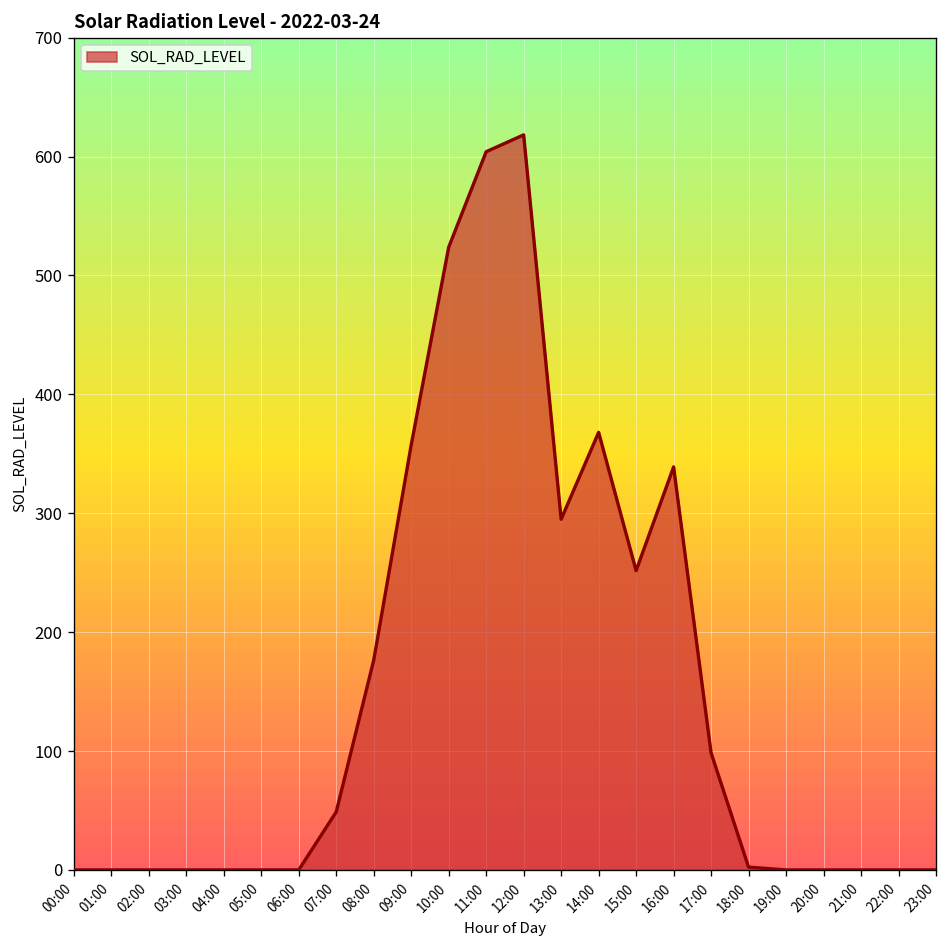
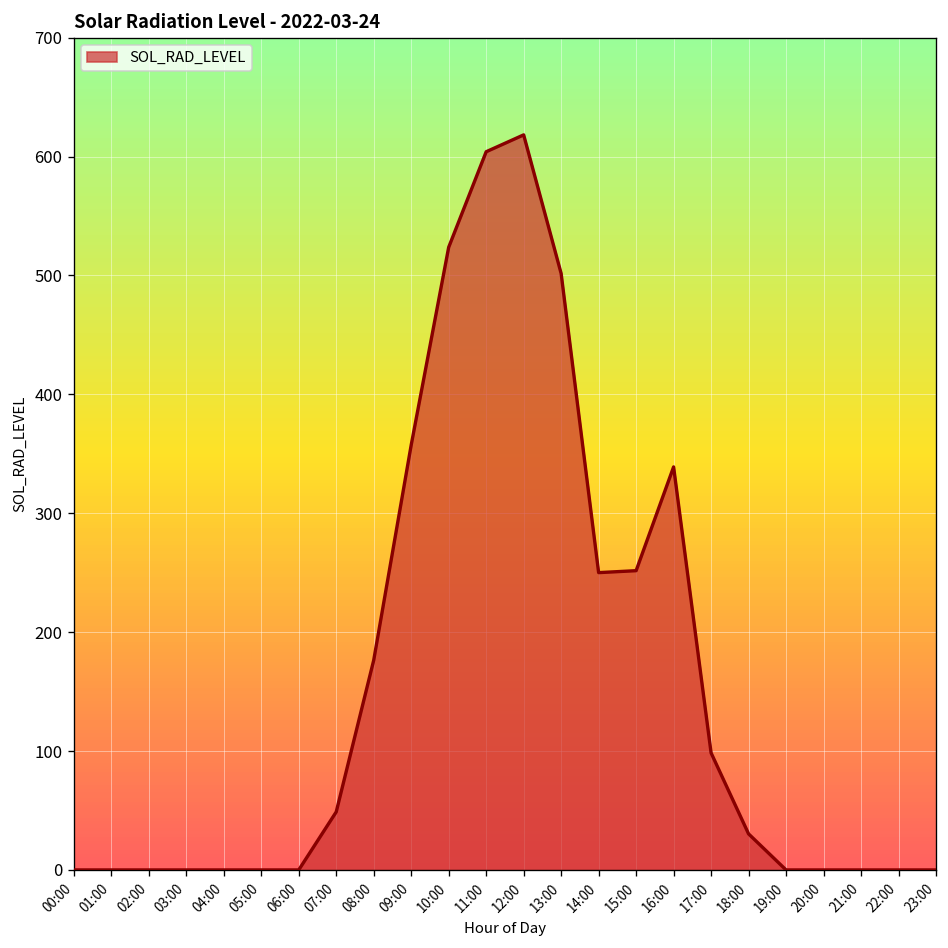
  {
    "00:00": 0,
    "01:00": 0,
    "02:00": 0,
    "03:00": 0,
    "04:00": 0,
    "05:00": 0,
    "06:00": 0,
    "07:00": 50,
    "08:00": 180,
    "09:00": 360,
    "10:00": 520,
    "11:00": 600,
    "12:00": 620,
-   "13:00": 290,
-   "14:00": 370,
+   "13:00": 500,
+   "14:00": 250,
    "15:00": 250,
    "16:00": 340,
    "17:00": 100,
-   "18:00": 0,
+   "18:00": 30,
    "19:00": 0,
    "20:00": 0,
    "21:00": 0,
    "22:00": 0,
    "23:00": 0
  }
